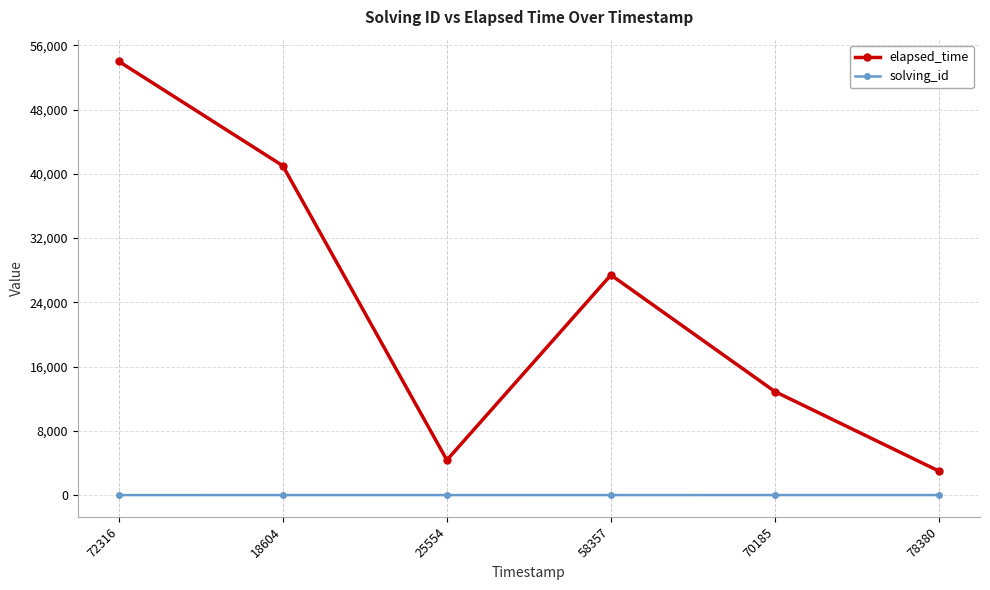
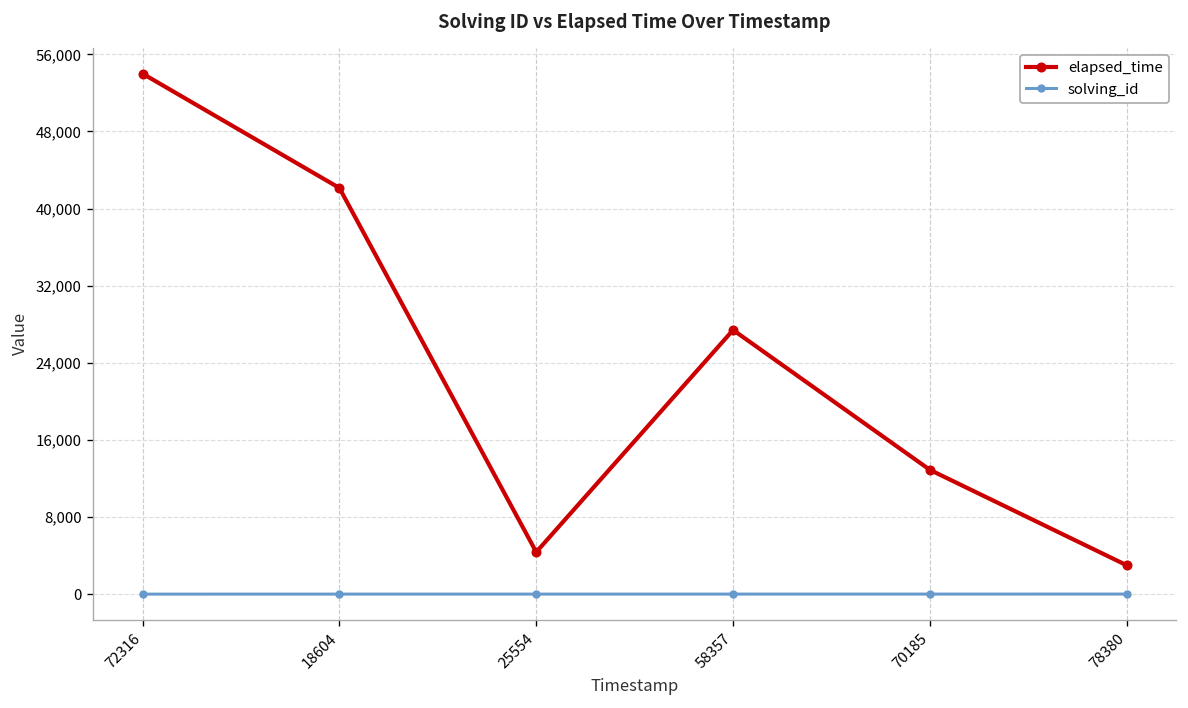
  {
    "elapsed_time": {
      "72316": "54,000",
-     "18604": "41,000",
+     "18604": "42,000",
      "25554": "4,000",
      "58357": "27,000",
      "70185": "13,000",
      "78380": "3,000"
    },
    "solving_id": {
      "72316": "0",
      "18604": "0",
      "25554": "0",
      "58357": "0",
      "70185": "0",
      "78380": "0"
    }
  }
